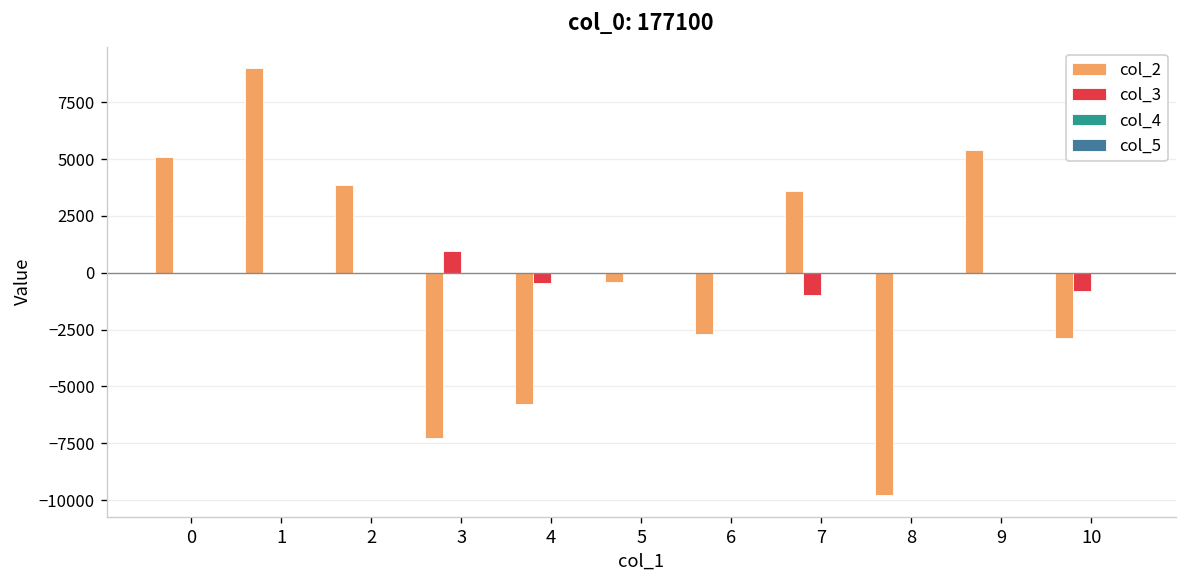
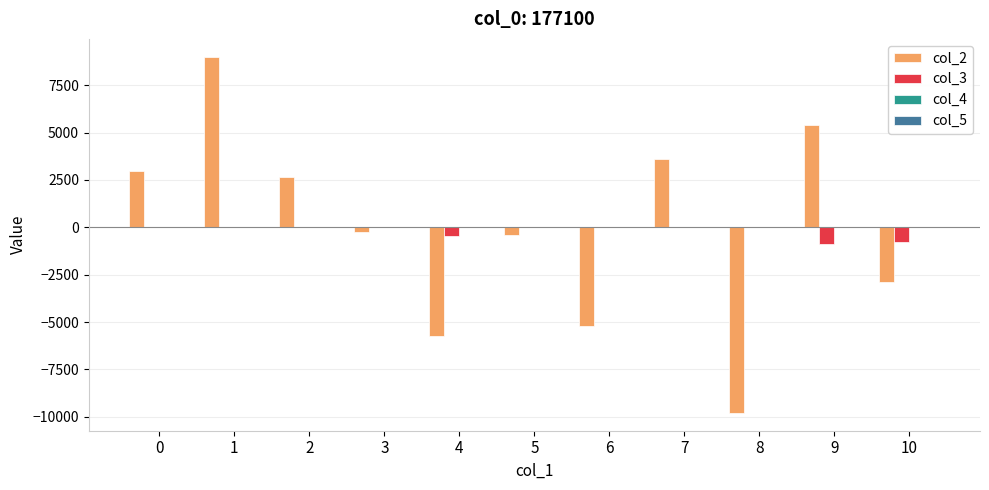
  {
    "col_2": {
-     "0": 5100,
+     "0": 3000,
      "1": 9000,
-     "2": 3900,
-     "3": -7300,
+     "2": 2700,
+     "3": -200,
      "4": -5800,
      "5": -400,
-     "6": -2700,
+     "6": -5200,
      "7": 3600,
      "8": -9800,
      "9": 5400,
      "10": -2900
    },
    "col_3": {
-     "3": 1000,
+     "3": 0,
      "4": -500,
-     "7": -1000,
-     "9": 0,
+     "7": 0,
+     "9": -900,
      "10": -800
    }
  }
